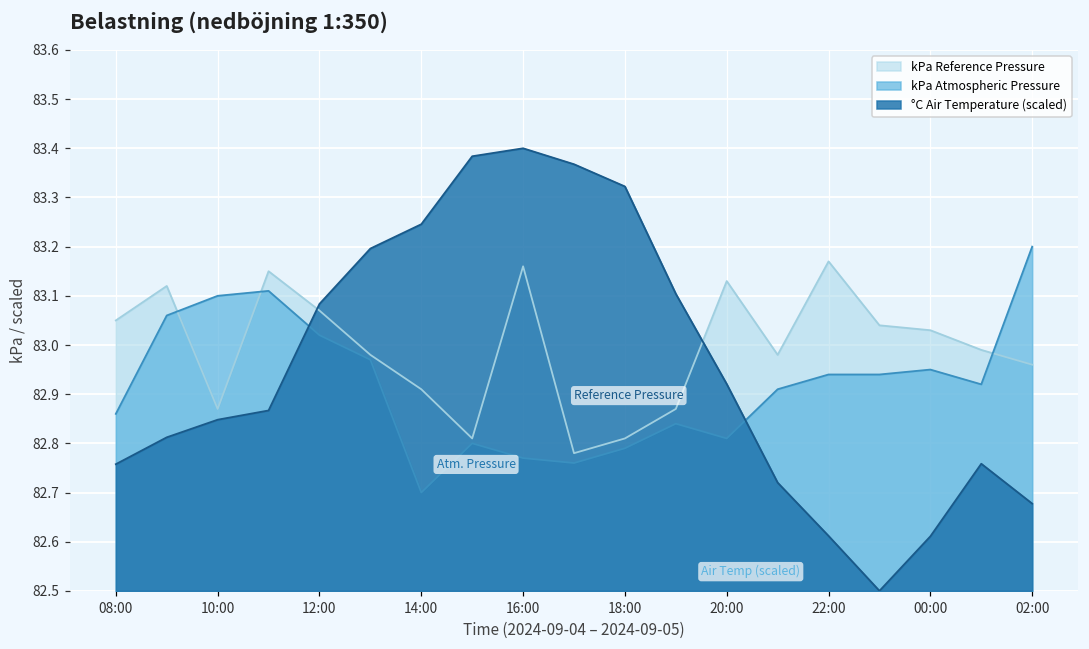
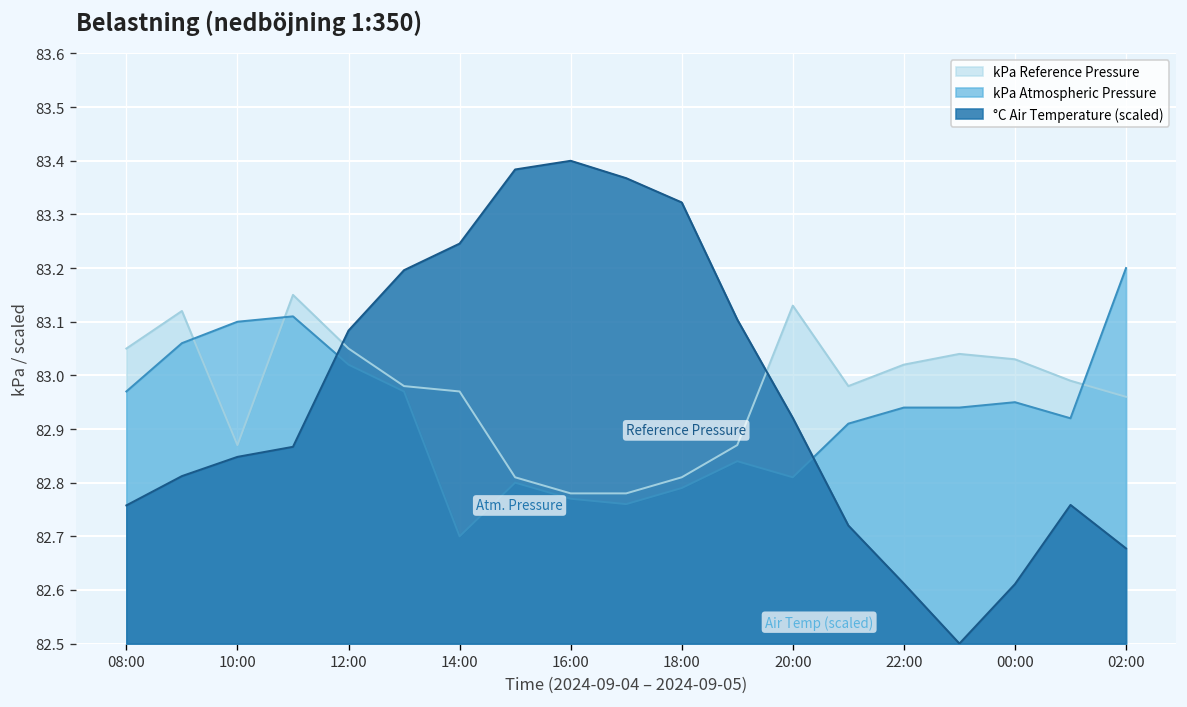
  {
    "kPa Reference Pressure": {
      "08:00": 83.05,
      "10:00": 82.87,
-     "12:00": 83.07,
-     "14:00": 82.91,
-     "16:00": 83.16,
+     "12:00": 83.05,
+     "14:00": 82.97,
+     "16:00": 82.78,
      "18:00": 82.81,
      "20:00": 83.13,
-     "22:00": 83.17,
+     "22:00": 83.02,
      "00:00": 83.03,
      "02:00": 82.96
    },
    "kPa Atmospheric Pressure": {
-     "08:00": 82.86,
+     "08:00": 82.97,
      "10:00": 83.10,
      "12:00": 83.02,
      "14:00": 82.70,
      "16:00": 82.77,
      "18:00": 82.79,
      "20:00": 82.81,
      "22:00": 82.94,
      "00:00": 82.95,
      "02:00": 83.20
    },
    "°C Air Temperature (scaled)": {
      "08:00": 82.76,
      "10:00": 82.85,
      "12:00": 83.08,
      "14:00": 83.25,
      "16:00": 83.40,
      "18:00": 83.32,
      "20:00": 82.92,
      "22:00": 82.61,
      "00:00": 82.61,
      "02:00": 82.68
    }
  }
